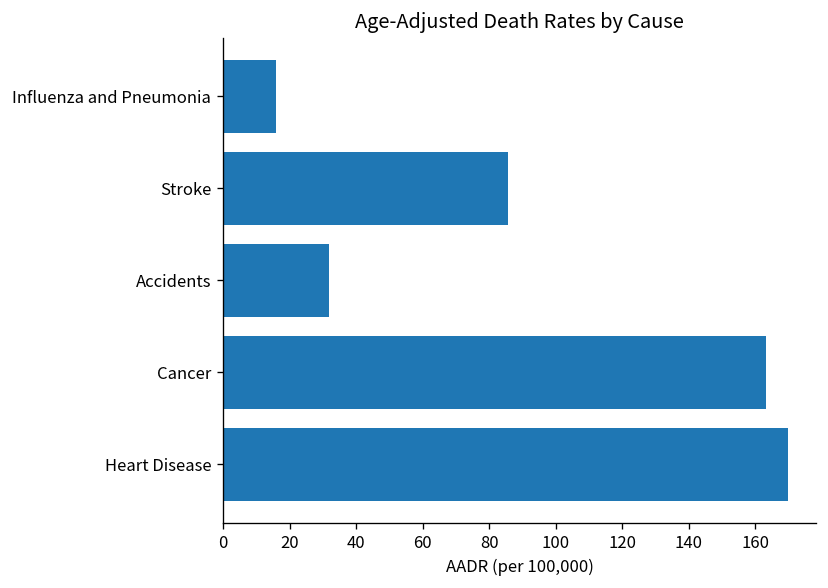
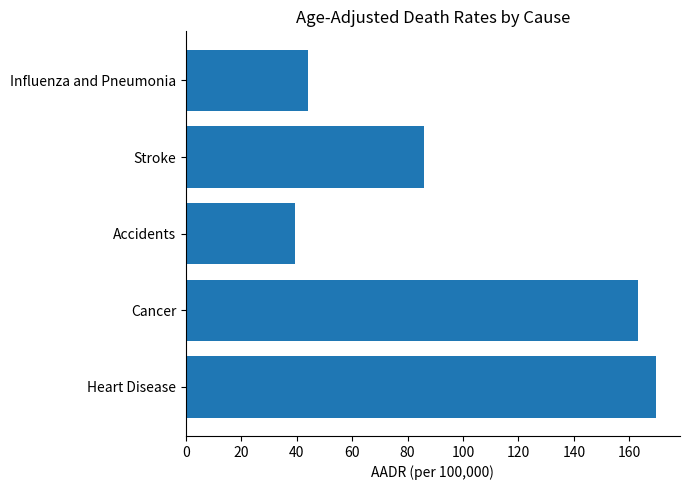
  {
-   "Influenza and Pneumonia": 16,
+   "Influenza and Pneumonia": 44,
    "Stroke": 86,
-   "Accidents": 32,
+   "Accidents": 39,
    "Cancer": 163,
    "Heart Disease": 170
  }
